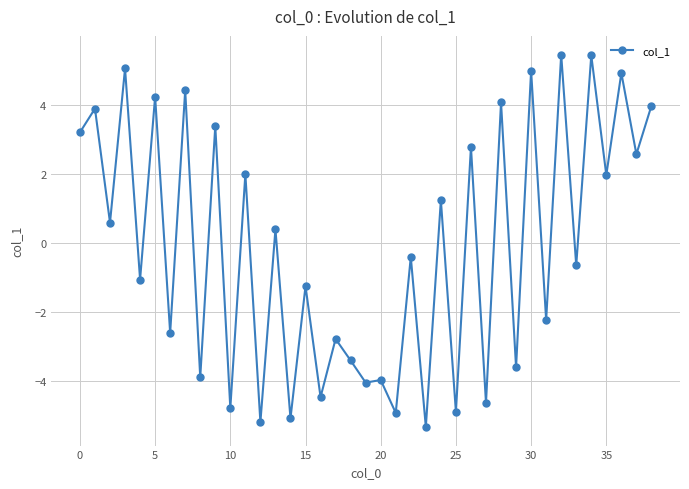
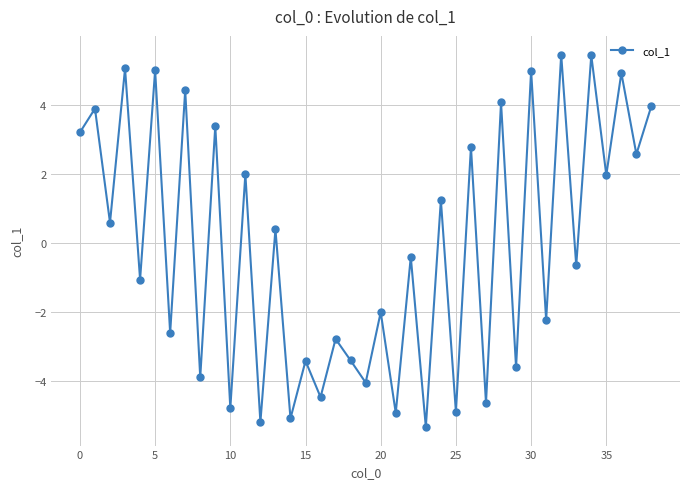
  {
    "0": 3.2,
-   "5": 4.2,
+   "5": 5.0,
    "10": -4.8,
-   "15": -1.3,
-   "20": -4.0,
+   "15": -3.4,
+   "20": -2.0,
    "25": -4.9,
    "30": 5.0,
    "35": 2.0
  }
